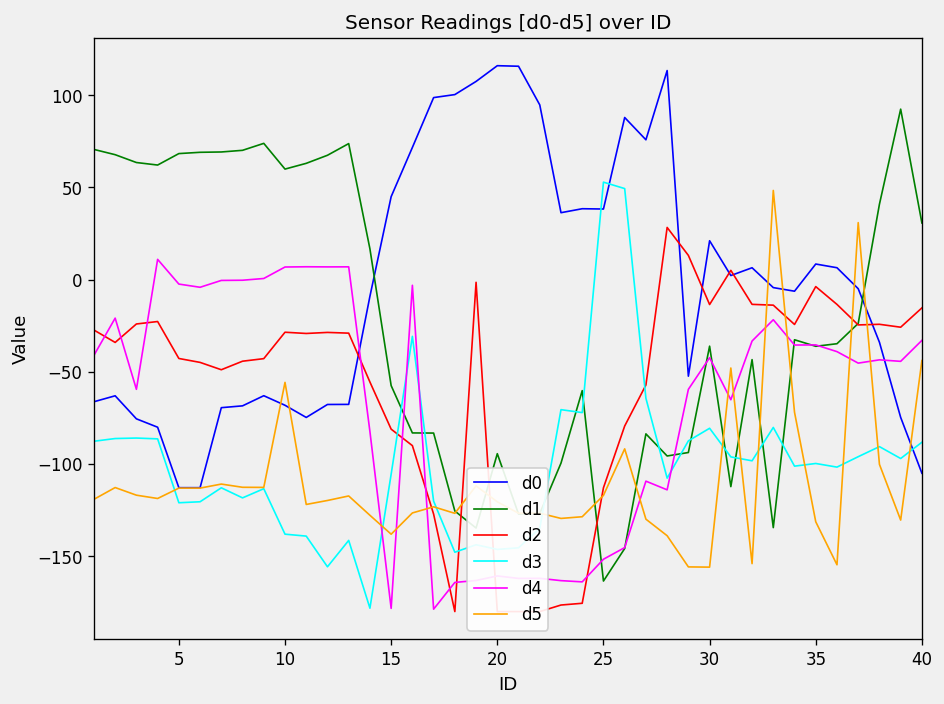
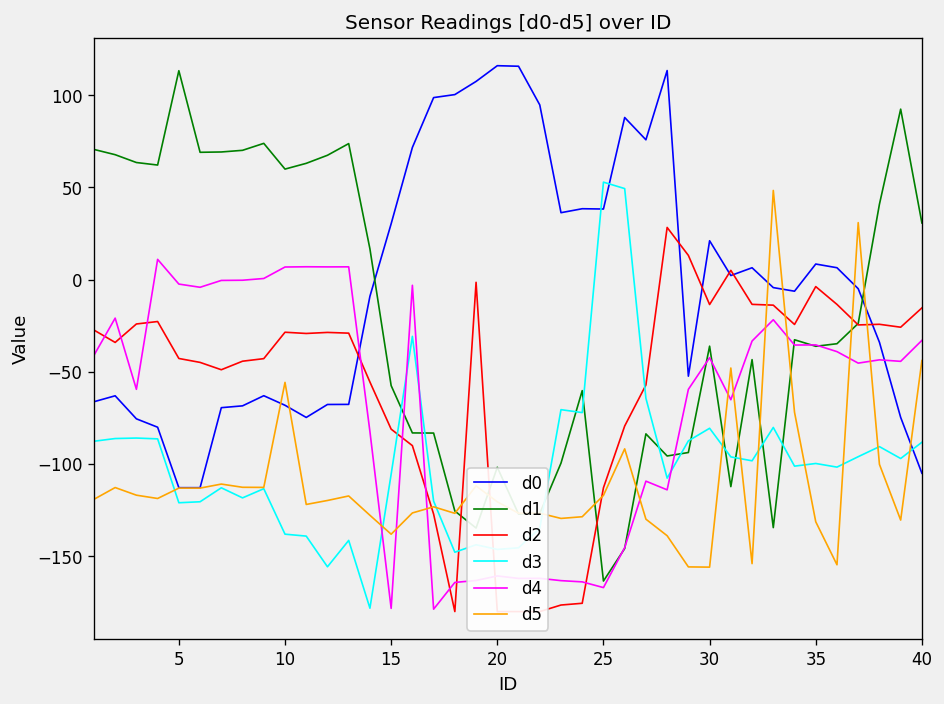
  {
    "d0": {
      "10": -68,
-     "15": 45,
+     "15": 30,
      "20": 116,
      "25": 38,
      "30": 21,
      "35": 8,
      "40": -105
    },
    "d1": {
-     "5": 68,
+     "5": 113,
      "10": 60,
      "15": -57,
-     "20": -94,
+     "20": -102,
      "25": -163,
      "30": -36,
      "40": 31
    },
    "d2": {
      "5": -43,
      "10": -29,
      "15": -81,
      "25": -113,
      "30": -14,
      "35": -4,
      "40": -15
    },
    "d3": {
      "5": -121,
      "10": -138,
      "15": -106,
      "25": 53,
      "30": -81,
      "35": -100,
      "40": -88
    },
    "d4": {
      "5": -2,
      "10": 7,
      "15": -178,
-     "25": -152,
+     "25": -167,
      "30": -42,
      "40": -33
    },
    "d5": {
      "10": -56,
      "15": -138,
      "25": -117,
      "30": -156,
      "35": -131,
      "40": -44
    }
  }
